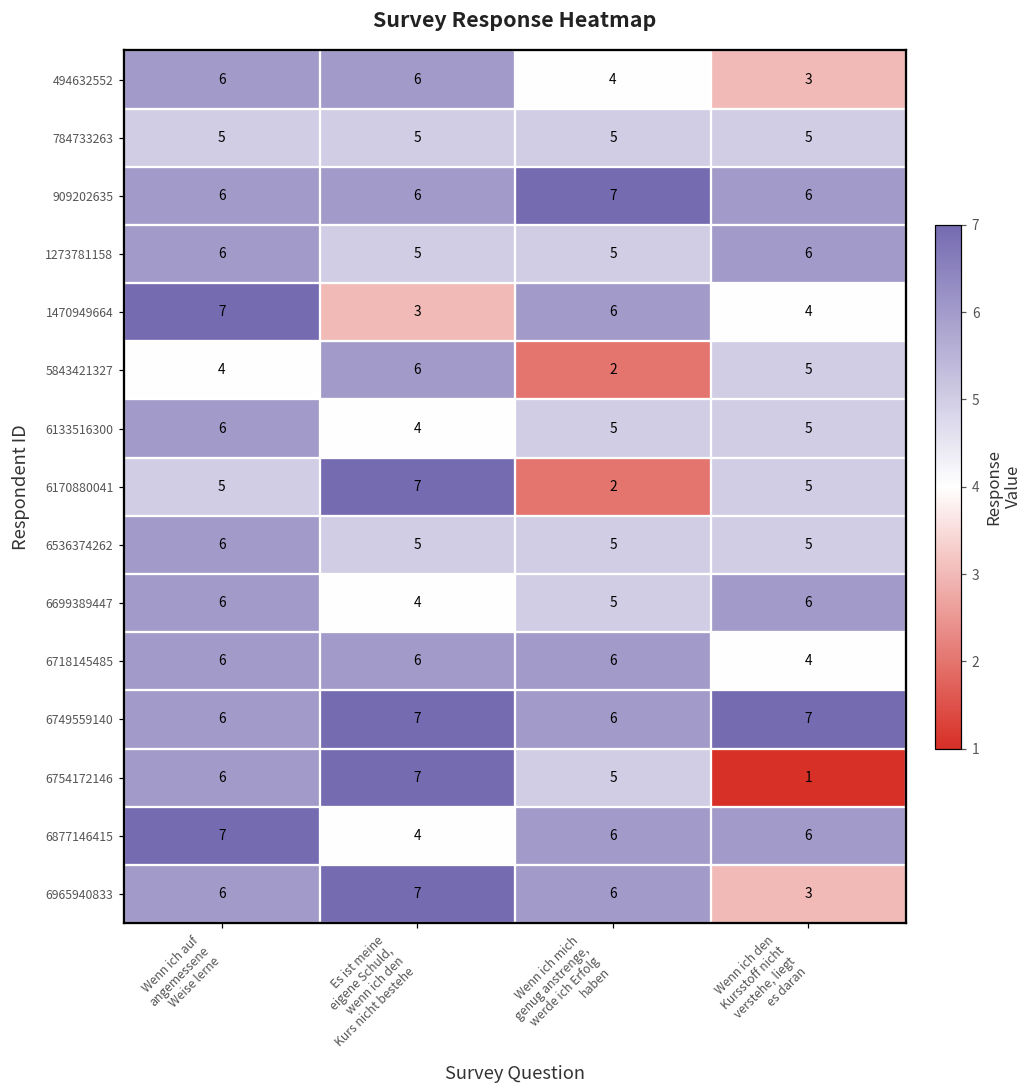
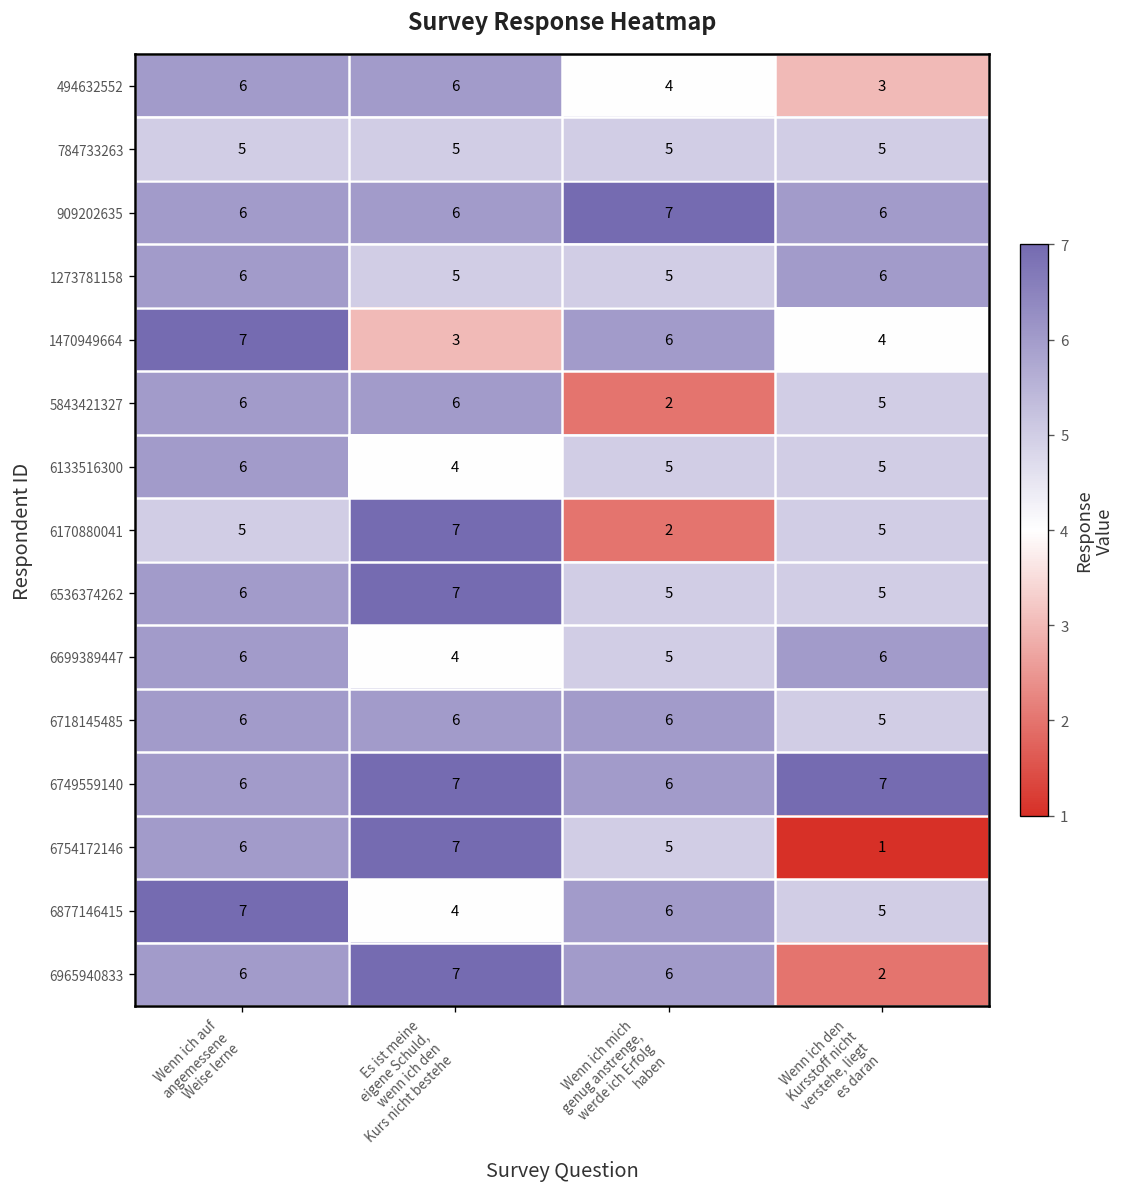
  {
    "494632552": {
      "Wenn ich auf angemessene Weise lerne": 6,
      "Es ist meine eigene Schuld, wenn ich den Kurs nicht bestehe": 6,
      "Wenn ich mich genug anstrenge, werde ich Erfolg haben": 4,
      "Wenn ich den Kursstoff nicht verstehe, liegt es daran": 3
    },
    "784733263": {
      "Wenn ich auf angemessene Weise lerne": 5,
      "Es ist meine eigene Schuld, wenn ich den Kurs nicht bestehe": 5,
      "Wenn ich mich genug anstrenge, werde ich Erfolg haben": 5,
      "Wenn ich den Kursstoff nicht verstehe, liegt es daran": 5
    },
    "909202635": {
      "Wenn ich auf angemessene Weise lerne": 6,
      "Es ist meine eigene Schuld, wenn ich den Kurs nicht bestehe": 6,
      "Wenn ich mich genug anstrenge, werde ich Erfolg haben": 7,
      "Wenn ich den Kursstoff nicht verstehe, liegt es daran": 6
    },
    "1273781158": {
      "Wenn ich auf angemessene Weise lerne": 6,
      "Es ist meine eigene Schuld, wenn ich den Kurs nicht bestehe": 5,
      "Wenn ich mich genug anstrenge, werde ich Erfolg haben": 5,
      "Wenn ich den Kursstoff nicht verstehe, liegt es daran": 6
    },
    "1470949664": {
      "Wenn ich auf angemessene Weise lerne": 7,
      "Es ist meine eigene Schuld, wenn ich den Kurs nicht bestehe": 3,
      "Wenn ich mich genug anstrenge, werde ich Erfolg haben": 6,
      "Wenn ich den Kursstoff nicht verstehe, liegt es daran": 4
    },
    "5843421327": {
-     "Wenn ich auf angemessene Weise lerne": 4,
+     "Wenn ich auf angemessene Weise lerne": 6,
      "Es ist meine eigene Schuld, wenn ich den Kurs nicht bestehe": 6,
      "Wenn ich mich genug anstrenge, werde ich Erfolg haben": 2,
      "Wenn ich den Kursstoff nicht verstehe, liegt es daran": 5
    },
    "6133516300": {
      "Wenn ich auf angemessene Weise lerne": 6,
      "Es ist meine eigene Schuld, wenn ich den Kurs nicht bestehe": 4,
      "Wenn ich mich genug anstrenge, werde ich Erfolg haben": 5,
      "Wenn ich den Kursstoff nicht verstehe, liegt es daran": 5
    },
    "6170880041": {
      "Wenn ich auf angemessene Weise lerne": 5,
      "Es ist meine eigene Schuld, wenn ich den Kurs nicht bestehe": 7,
      "Wenn ich mich genug anstrenge, werde ich Erfolg haben": 2,
      "Wenn ich den Kursstoff nicht verstehe, liegt es daran": 5
    },
    "6536374262": {
      "Wenn ich auf angemessene Weise lerne": 6,
-     "Es ist meine eigene Schuld, wenn ich den Kurs nicht bestehe": 5,
+     "Es ist meine eigene Schuld, wenn ich den Kurs nicht bestehe": 7,
      "Wenn ich mich genug anstrenge, werde ich Erfolg haben": 5,
      "Wenn ich den Kursstoff nicht verstehe, liegt es daran": 5
    },
    "6699389447": {
      "Wenn ich auf angemessene Weise lerne": 6,
      "Es ist meine eigene Schuld, wenn ich den Kurs nicht bestehe": 4,
      "Wenn ich mich genug anstrenge, werde ich Erfolg haben": 5,
      "Wenn ich den Kursstoff nicht verstehe, liegt es daran": 6
    },
    "6718145485": {
      "Wenn ich auf angemessene Weise lerne": 6,
      "Es ist meine eigene Schuld, wenn ich den Kurs nicht bestehe": 6,
      "Wenn ich mich genug anstrenge, werde ich Erfolg haben": 6,
-     "Wenn ich den Kursstoff nicht verstehe, liegt es daran": 4
+     "Wenn ich den Kursstoff nicht verstehe, liegt es daran": 5
    },
    "6749559140": {
      "Wenn ich auf angemessene Weise lerne": 6,
      "Es ist meine eigene Schuld, wenn ich den Kurs nicht bestehe": 7,
      "Wenn ich mich genug anstrenge, werde ich Erfolg haben": 6,
      "Wenn ich den Kursstoff nicht verstehe, liegt es daran": 7
    },
    "6754172146": {
      "Wenn ich auf angemessene Weise lerne": 6,
      "Es ist meine eigene Schuld, wenn ich den Kurs nicht bestehe": 7,
      "Wenn ich mich genug anstrenge, werde ich Erfolg haben": 5,
      "Wenn ich den Kursstoff nicht verstehe, liegt es daran": 1
    },
    "6877146415": {
      "Wenn ich auf angemessene Weise lerne": 7,
      "Es ist meine eigene Schuld, wenn ich den Kurs nicht bestehe": 4,
      "Wenn ich mich genug anstrenge, werde ich Erfolg haben": 6,
-     "Wenn ich den Kursstoff nicht verstehe, liegt es daran": 6
+     "Wenn ich den Kursstoff nicht verstehe, liegt es daran": 5
    },
    "6965940833": {
      "Wenn ich auf angemessene Weise lerne": 6,
      "Es ist meine eigene Schuld, wenn ich den Kurs nicht bestehe": 7,
      "Wenn ich mich genug anstrenge, werde ich Erfolg haben": 6,
-     "Wenn ich den Kursstoff nicht verstehe, liegt es daran": 3
+     "Wenn ich den Kursstoff nicht verstehe, liegt es daran": 2
    }
  }
